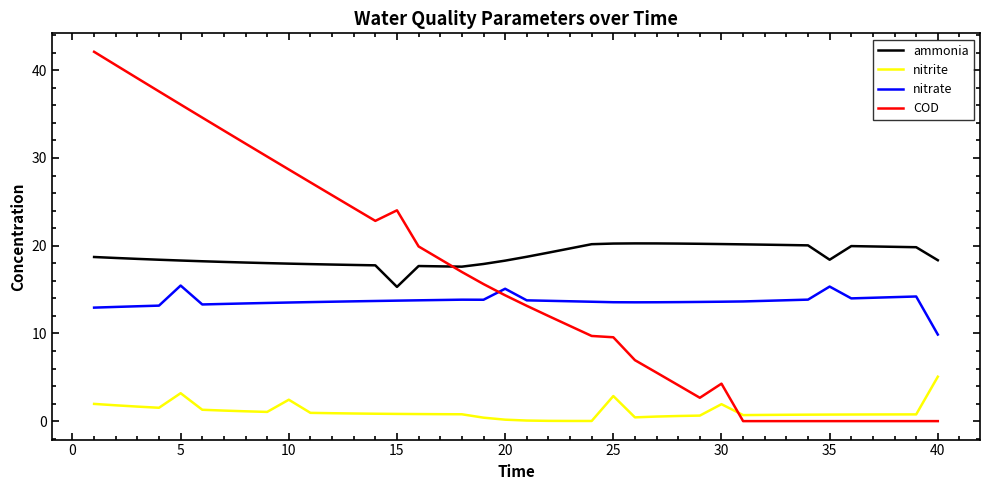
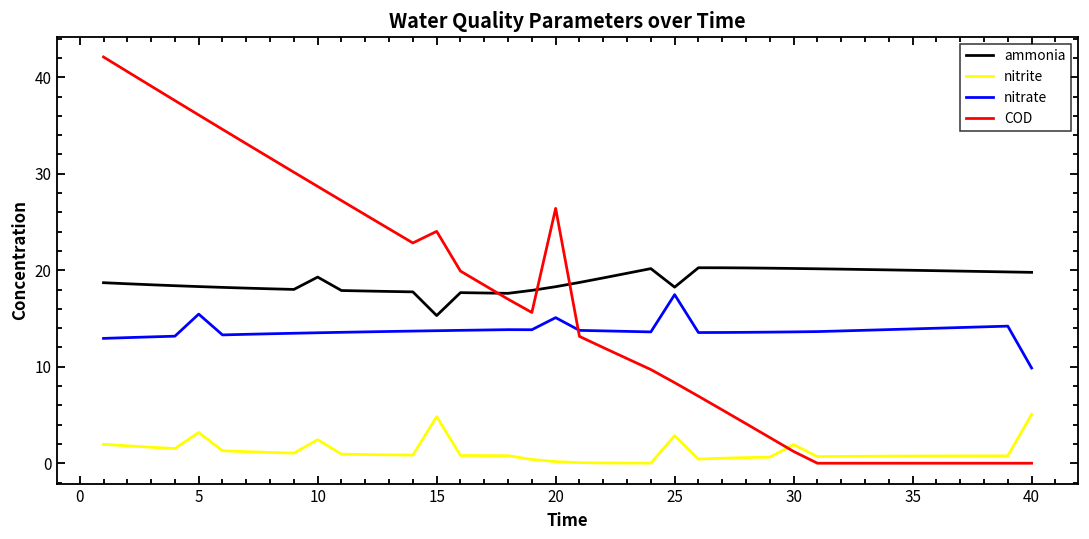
  {
    "ammonia": {
      "5": 18,
-     "10": 18,
+     "10": 19,
      "15": 15,
      "20": 18,
-     "25": 20,
+     "25": 18,
      "30": 20,
-     "35": 18,
-     "40": 18
+     "35": 20,
+     "40": 20
    },
    "nitrite": {
      "5": 3,
      "10": 2,
-     "15": 1,
+     "15": 5,
      "20": 0,
      "25": 3,
      "30": 2,
      "35": 1,
      "40": 5
    },
    "nitrate": {
      "5": 15,
      "10": 14,
      "15": 14,
      "20": 15,
-     "25": 14,
+     "25": 17,
      "30": 14,
-     "35": 15,
+     "35": 14,
      "40": 10
    },
    "COD": {
      "5": 36,
      "10": 29,
      "15": 24,
-     "20": 14,
-     "25": 10,
-     "30": 4,
+     "20": 26,
+     "25": 8,
+     "30": 1,
      "35": 0,
      "40": 0
    }
  }
